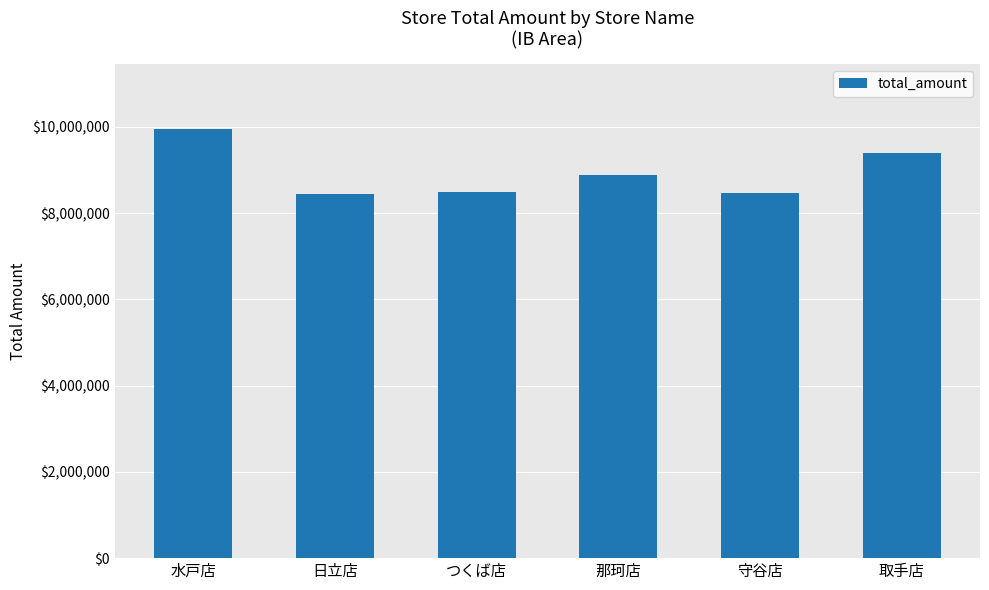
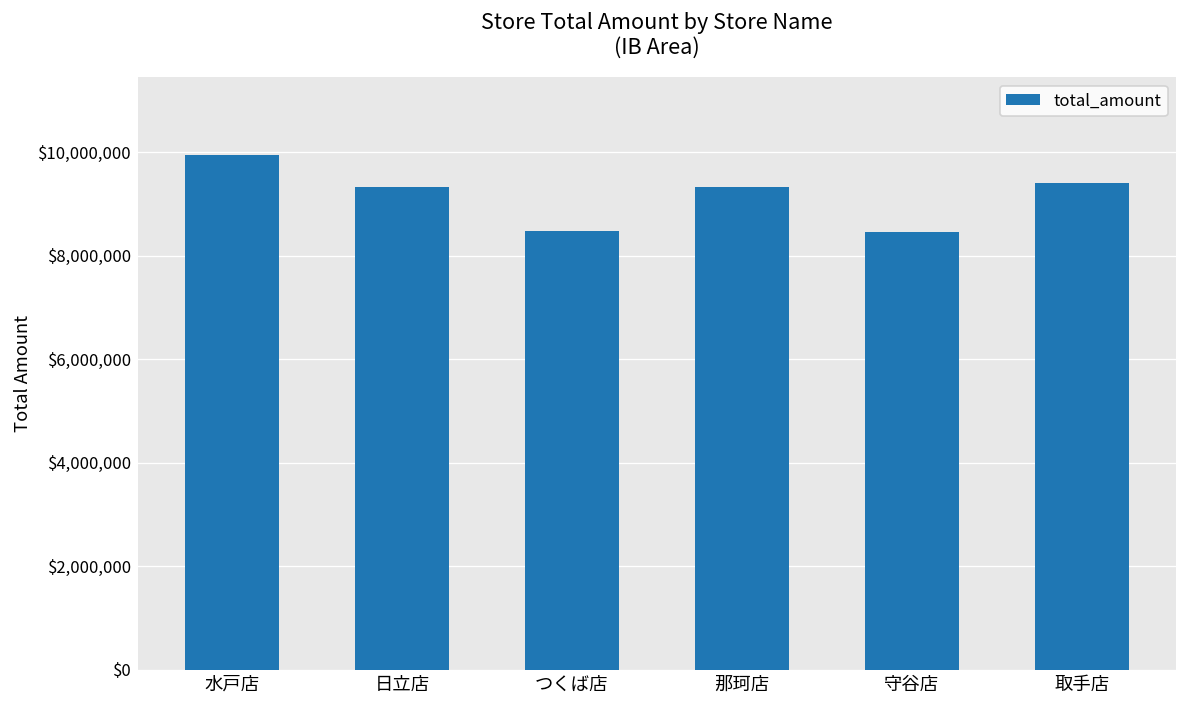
  {
    "水戸店": "$10,000,000",
-   "日立店": "$8,500,000",
+   "日立店": "$9,300,000",
    "つくば店": "$8,500,000",
-   "那珂店": "$8,900,000",
+   "那珂店": "$9,300,000",
    "守谷店": "$8,500,000",
    "取手店": "$9,400,000"
  }
